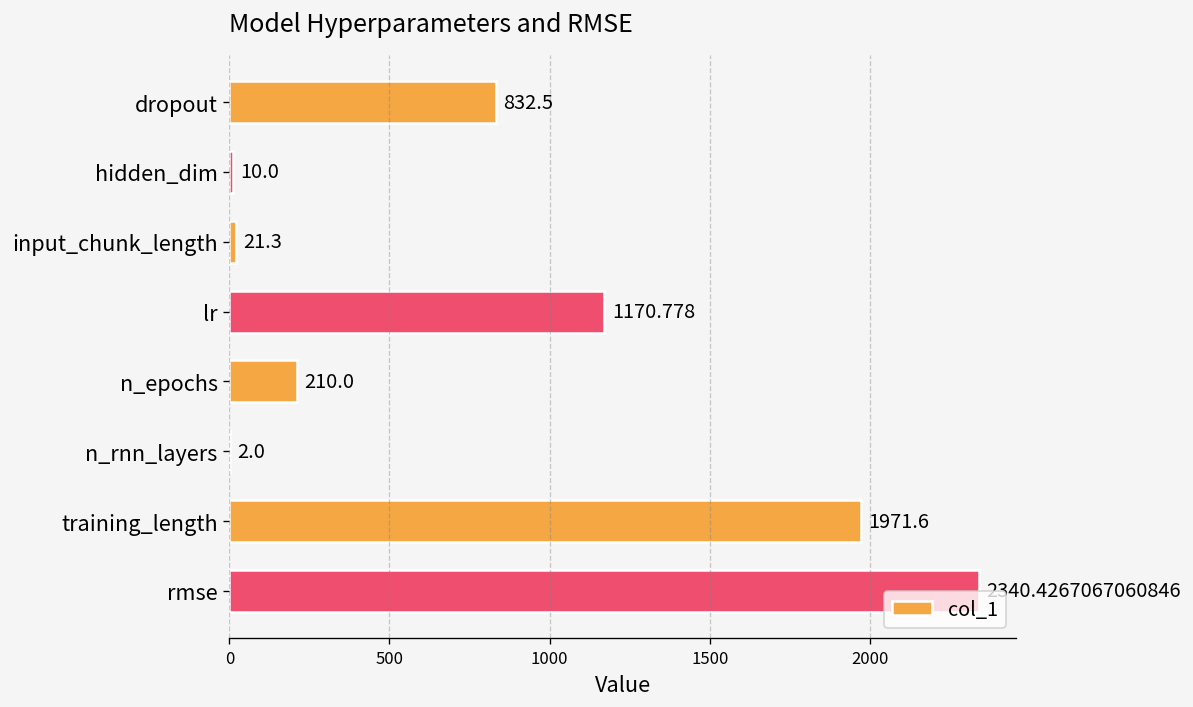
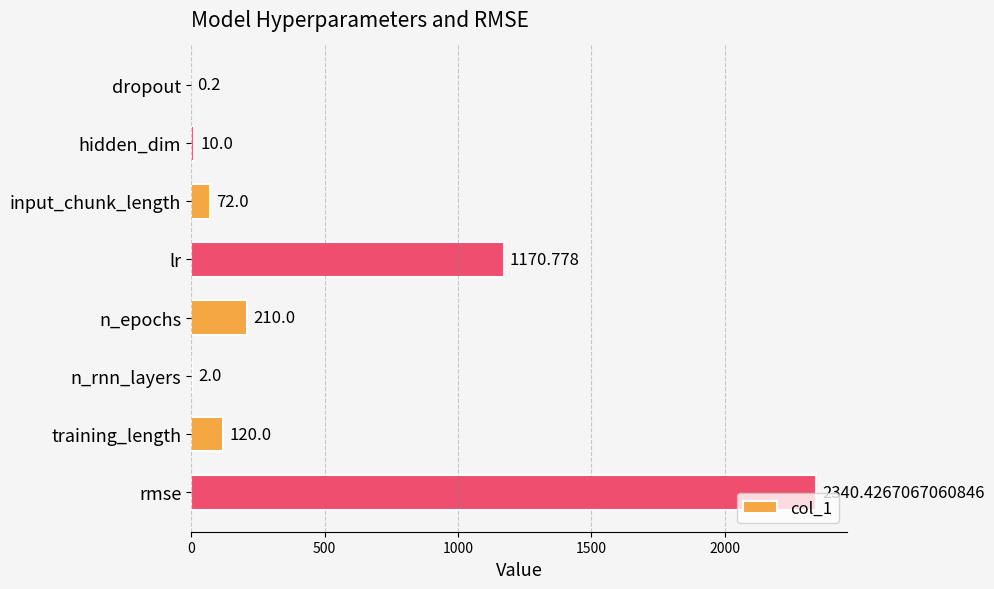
  {
-   "dropout": 832.5,
+   "dropout": 0.2,
    "hidden_dim": 10.0,
-   "input_chunk_length": 21.3,
+   "input_chunk_length": 72.0,
    "lr": 1170.778,
    "n_epochs": 210.0,
    "n_rnn_layers": 2.0,
-   "training_length": 1971.6
+   "training_length": 120.0
  }
